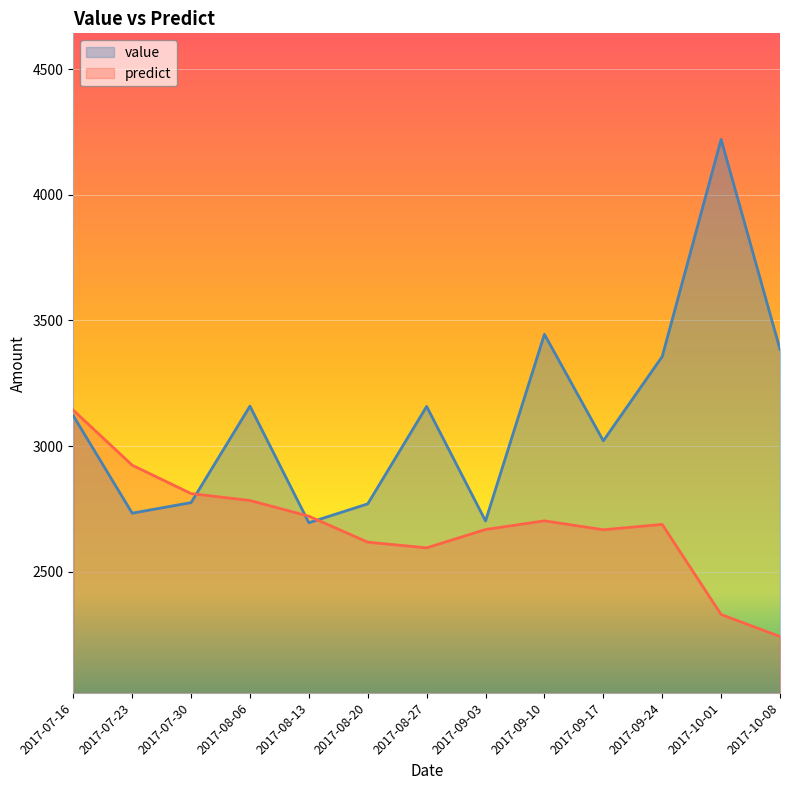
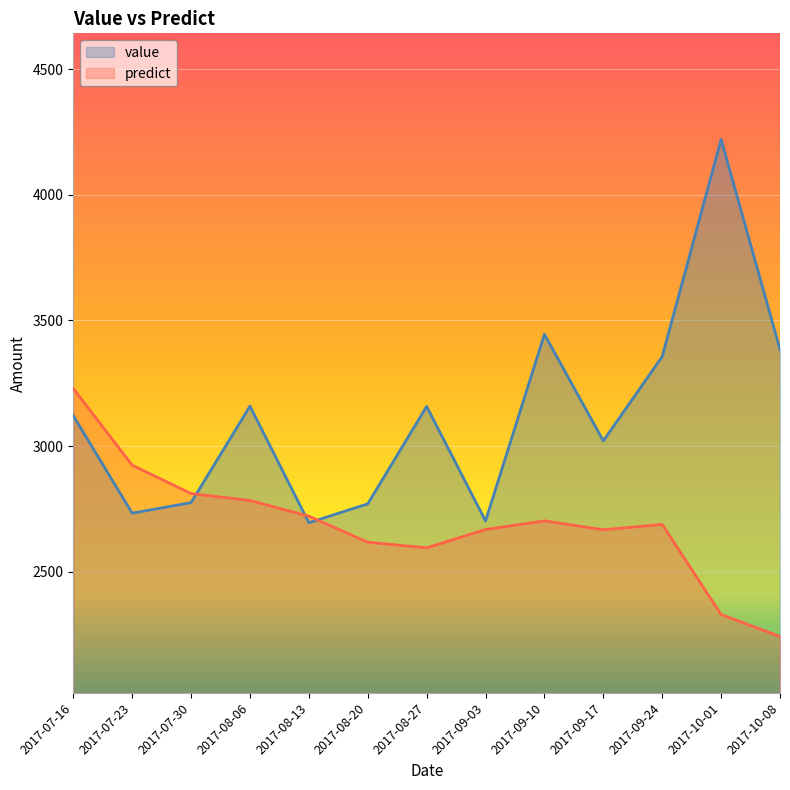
  {
    "value": {
      "2017-07-16": 3120,
      "2017-07-23": 2730,
      "2017-07-30": 2780,
      "2017-08-06": 3160,
      "2017-08-13": 2700,
      "2017-08-20": 2770,
      "2017-08-27": 3160,
      "2017-09-03": 2700,
      "2017-09-10": 3450,
      "2017-09-17": 3020,
      "2017-09-24": 3360,
      "2017-10-01": 4220,
      "2017-10-08": 3390
    },
    "predict": {
-     "2017-07-16": 3140,
+     "2017-07-16": 3230,
      "2017-07-23": 2920,
      "2017-07-30": 2810,
      "2017-08-06": 2780,
      "2017-08-13": 2720,
      "2017-08-20": 2620,
      "2017-08-27": 2600,
      "2017-09-03": 2670,
      "2017-09-10": 2700,
      "2017-09-17": 2670,
      "2017-09-24": 2690,
      "2017-10-01": 2330,
      "2017-10-08": 2240
    }
  }
